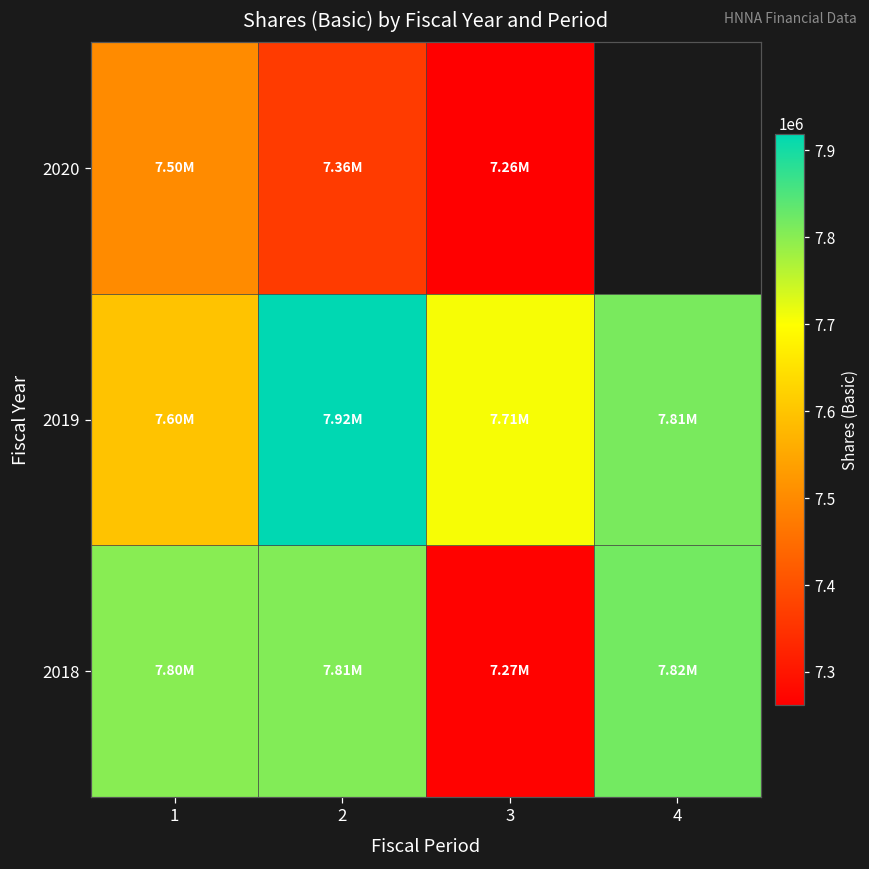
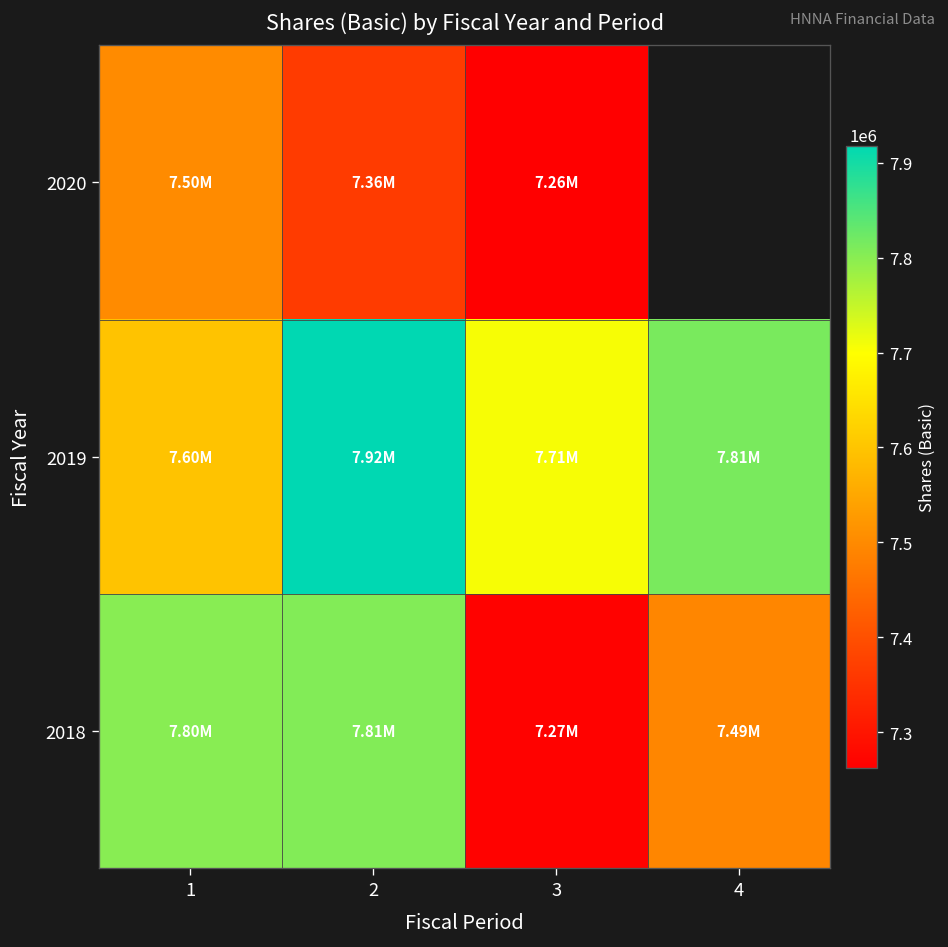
  {
    "2020": {
      "1": "7.50M",
      "2": "7.36M",
      "3": "7.26M"
    },
    "2019": {
      "1": "7.60M",
      "2": "7.92M",
      "3": "7.71M",
      "4": "7.81M"
    },
    "2018": {
      "1": "7.80M",
      "2": "7.81M",
      "3": "7.27M",
-     "4": "7.82M"
+     "4": "7.49M"
    }
  }
